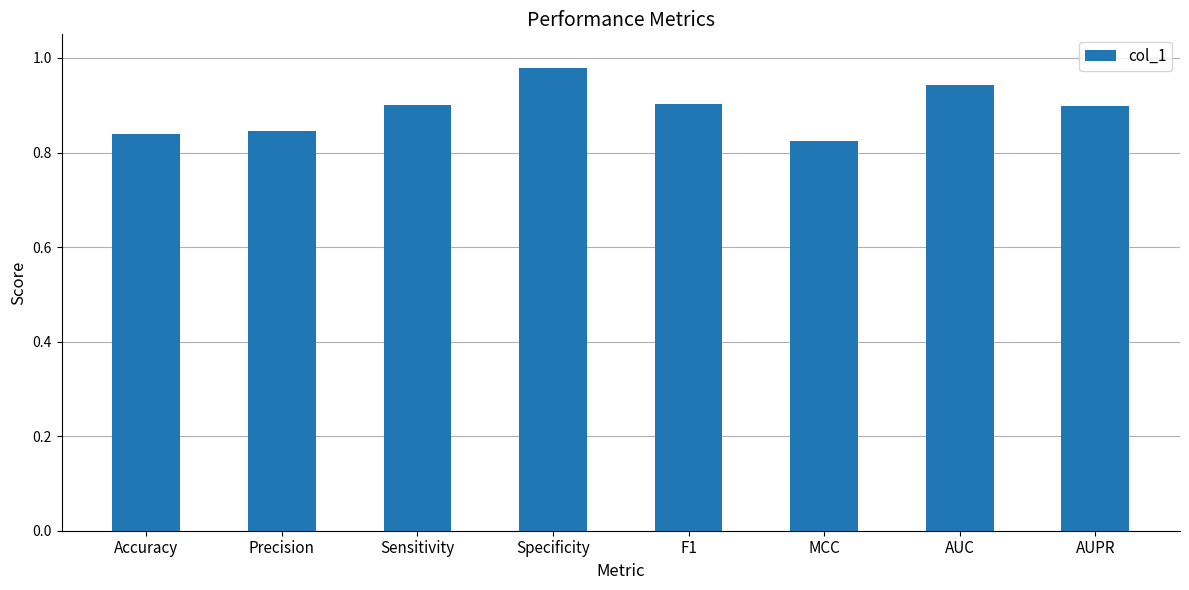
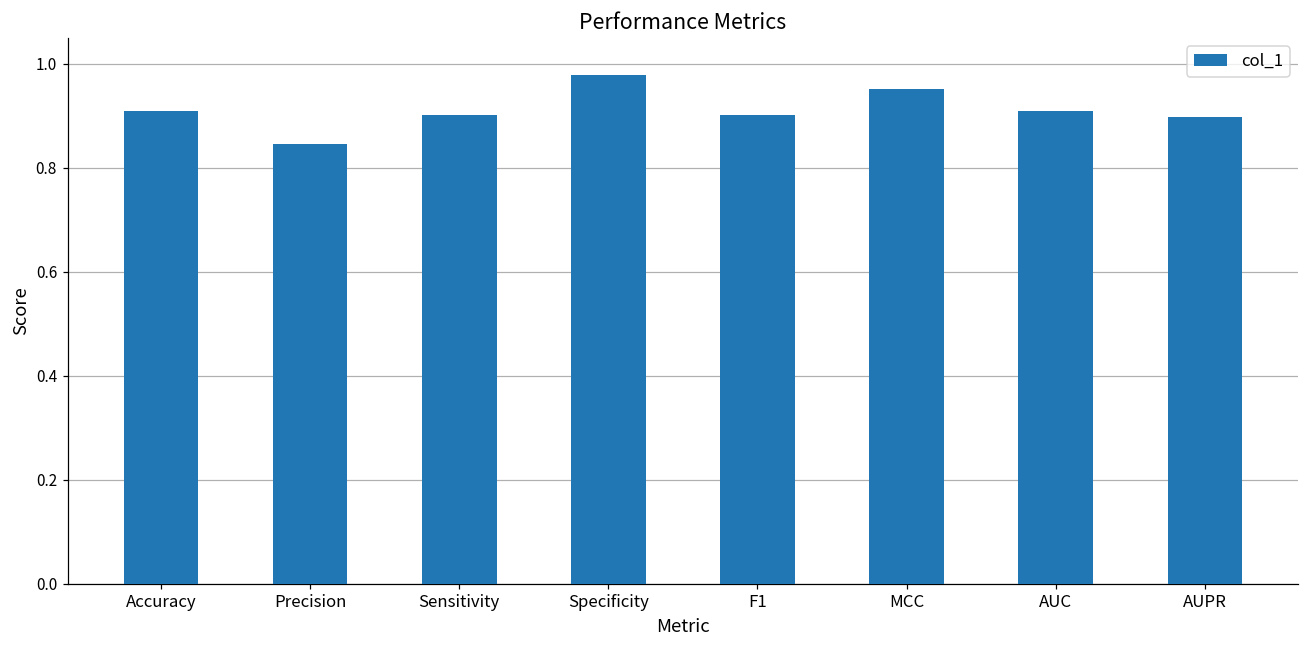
  {
-   "Accuracy": 0.84,
+   "Accuracy": 0.91,
    "Precision": 0.85,
    "Sensitivity": 0.90,
    "Specificity": 0.98,
    "F1": 0.90,
-   "MCC": 0.83,
-   "AUC": 0.94,
+   "MCC": 0.95,
+   "AUC": 0.91,
    "AUPR": 0.90
  }
